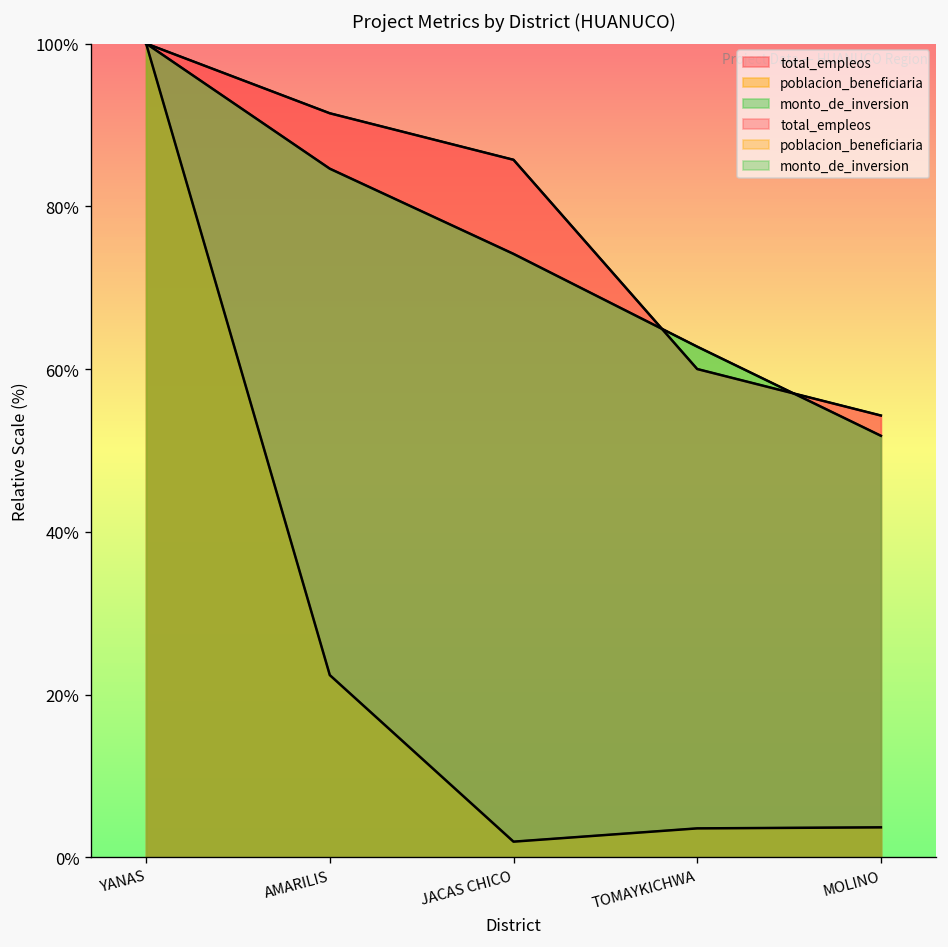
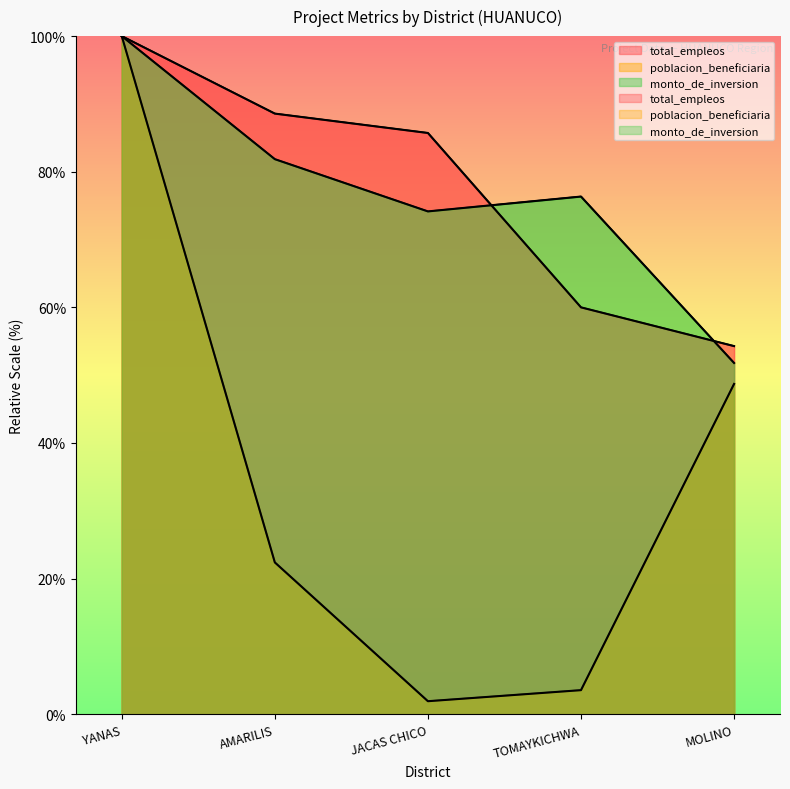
  {
    "total_empleos": {
-     "AMARILIS": "91%",
+     "AMARILIS": "89%",
      "JACAS CHICO": "86%",
      "TOMAYKICHWA": "60%",
      "MOLINO": "54%"
    },
    "poblacion_beneficiaria": {
      "AMARILIS": "22%",
      "JACAS CHICO": "2%",
      "TOMAYKICHWA": "4%",
-     "MOLINO": "4%"
+     "MOLINO": "49%"
    },
    "monto_de_inversion": {
-     "AMARILIS": "85%",
+     "AMARILIS": "82%",
      "JACAS CHICO": "74%",
-     "TOMAYKICHWA": "63%",
+     "TOMAYKICHWA": "76%",
      "MOLINO": "52%"
    }
  }
